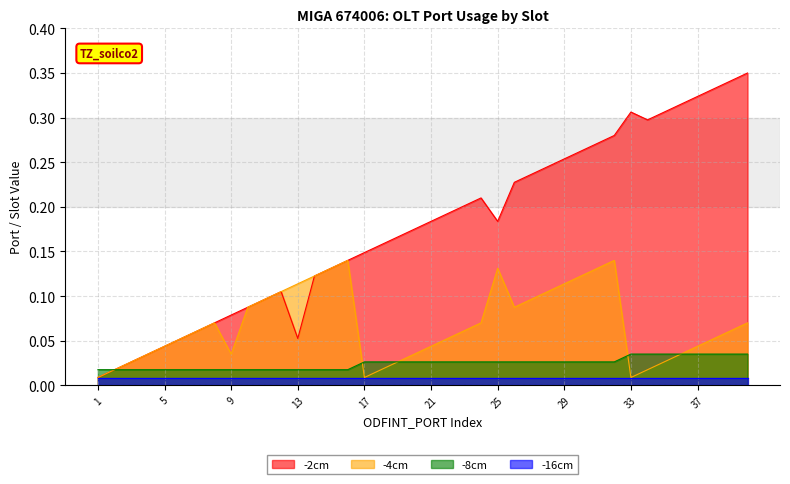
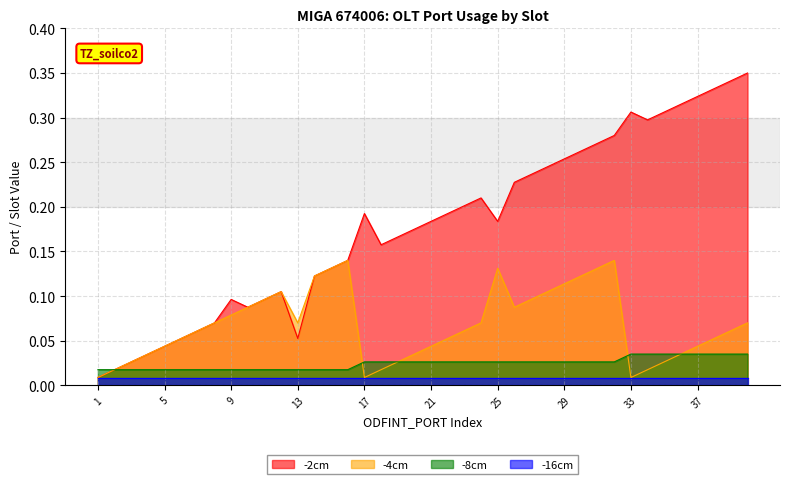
  {
    "-2cm": {
-     "9": 0.08,
+     "9": 0.10,
      "13": 0.05,
-     "17": 0.15,
+     "17": 0.19,
      "21": 0.18,
      "25": 0.18,
      "29": 0.25,
      "33": 0.31,
      "37": 0.32
    },
    "-4cm": {
-     "9": 0.03,
-     "13": 0.11,
+     "9": 0.08,
+     "13": 0.07,
      "21": 0.04,
      "25": 0.13,
      "29": 0.11,
      "37": 0.04
    },
    "-8cm": {
      "1": 0.02,
      "5": 0.02,
      "9": 0.02,
      "13": 0.02,
      "17": 0.03,
      "21": 0.03,
      "25": 0.03,
      "29": 0.03,
      "33": 0.03,
      "37": 0.03
    },
    "-16cm": {
      "5": 0.01,
      "9": 0.01,
      "13": 0.01,
      "21": 0.01,
      "25": 0.01,
      "29": 0.01,
      "37": 0.01
    }
  }
